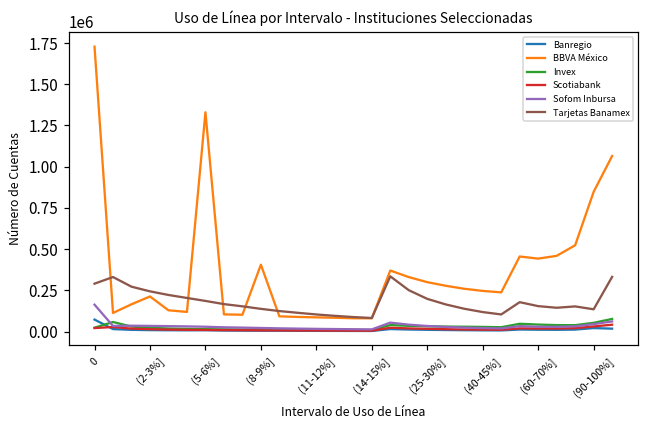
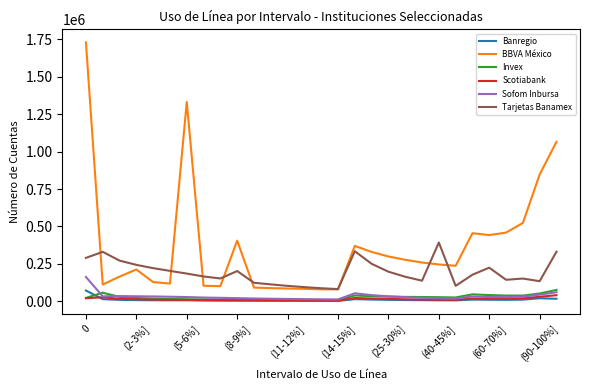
  {
    "Banregio": {
      "0": 70000
    },
    "BBVA México": {
      "0": 1730000,
      "(2-3%]": 210000,
      "(5-6%]": 1330000,
      "(8-9%]": 410000,
      "(11-12%]": 90000,
      "(25-30%]": 300000,
      "(40-45%]": 250000,
      "(60-70%]": 440000,
      "(90-100%]": 850000
    },
    "Sofom Inbursa": {
      "0": 160000
    },
    "Tarjetas Banamex": {
      "0": 290000,
      "(2-3%]": 240000,
      "(5-6%]": 190000,
-     "(8-9%]": 140000,
+     "(8-9%]": 200000,
      "(11-12%]": 100000,
      "(25-30%]": 200000,
-     "(40-45%]": 120000,
-     "(60-70%]": 150000,
+     "(40-45%]": 390000,
+     "(60-70%]": 230000,
      "(90-100%]": 130000
    }
  }
